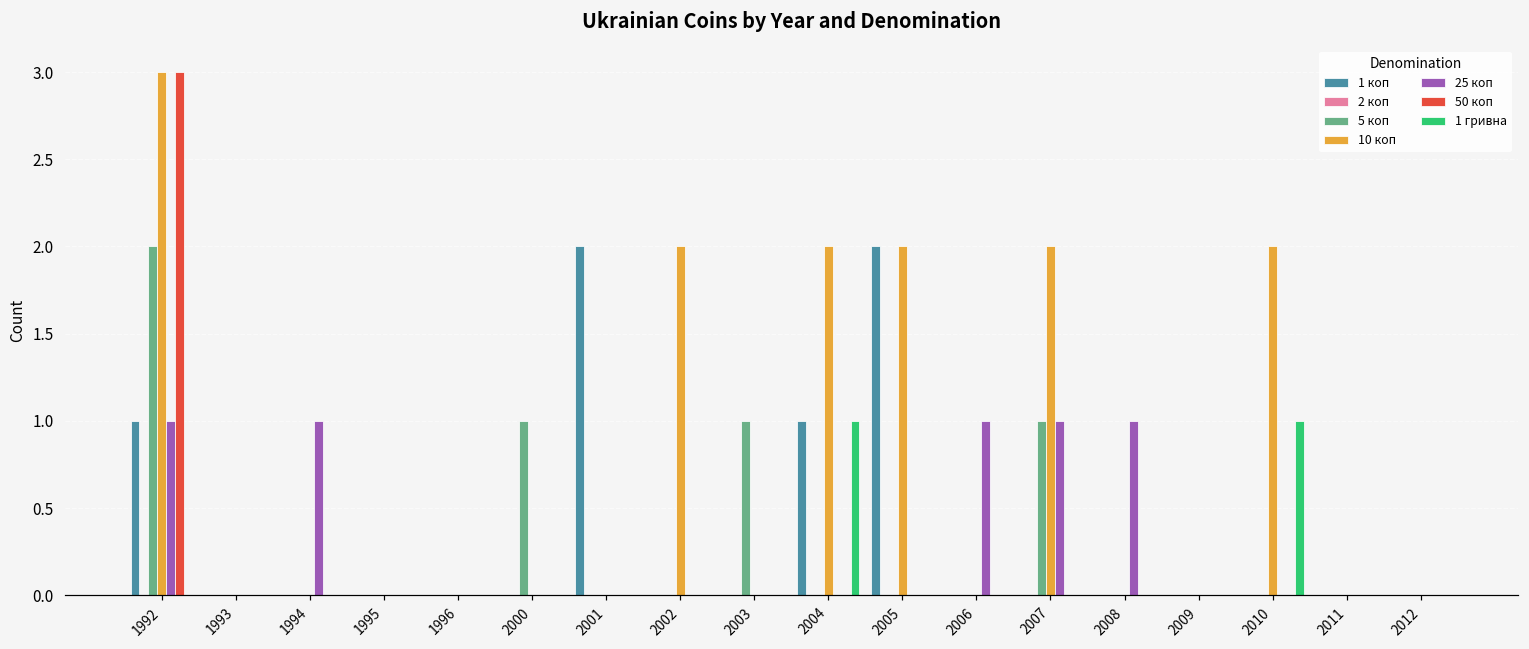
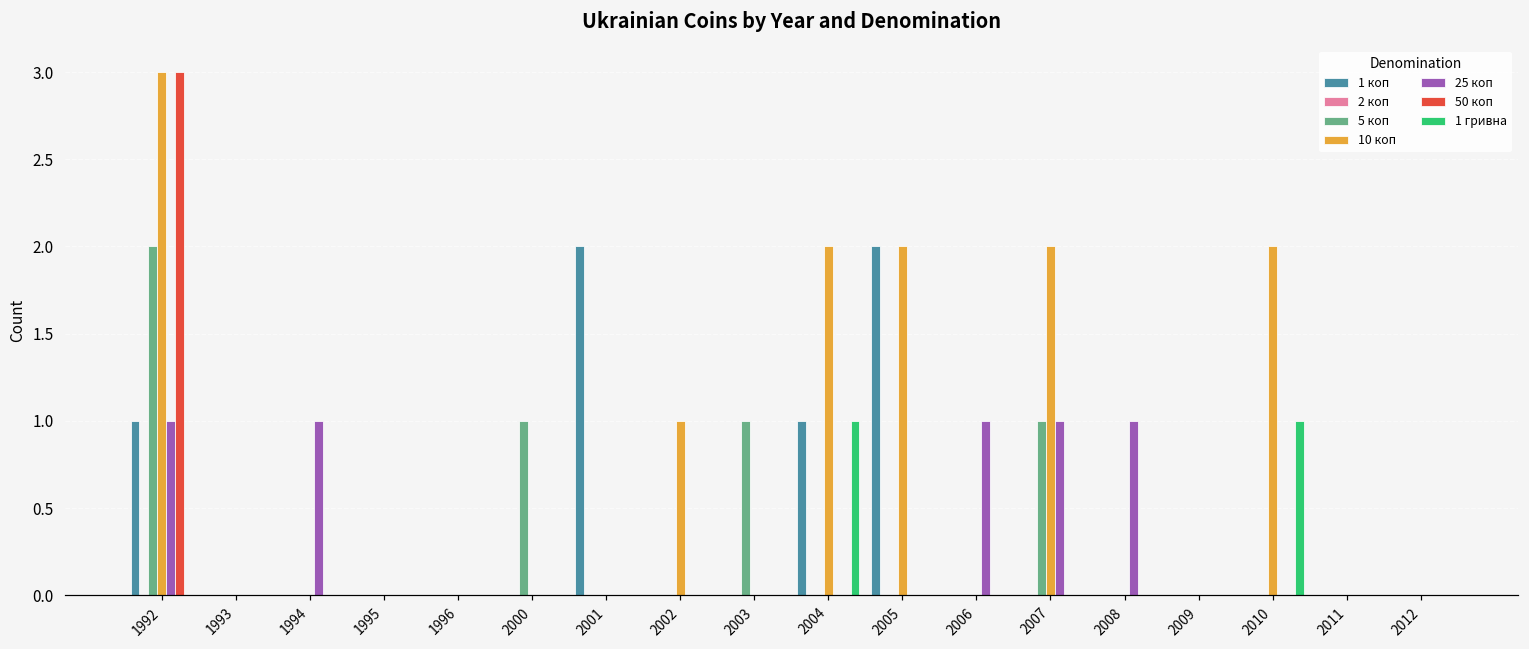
  {
    "2 коп": {
      "1992": 0,
      "1993": 0,
      "1994": 0,
      "1995": 0,
      "1996": 0,
      "2000": 0,
      "2001": 0,
      "2002": 0,
      "2003": 0,
      "2004": 0,
      "2005": 0,
      "2006": 0,
      "2007": 0,
      "2008": 0,
      "2009": 0,
      "2010": 0,
      "2011": 0,
      "2012": 0
    },
    "10 коп": {
      "1992": 3,
      "1993": 0,
      "1994": 0,
      "1995": 0,
      "1996": 0,
      "2000": 0,
      "2001": 0,
-     "2002": 2,
+     "2002": 1,
      "2003": 0,
      "2004": 2,
      "2005": 2,
      "2006": 0,
      "2007": 2,
      "2008": 0,
      "2009": 0,
      "2010": 2,
      "2011": 0,
      "2012": 0
    },
    "25 коп": {
      "1992": 1,
      "1993": 0,
      "1994": 1,
      "1995": 0,
      "1996": 0,
      "2000": 0,
      "2001": 0,
      "2002": 0,
      "2003": 0,
      "2004": 0,
      "2005": 0,
      "2006": 1,
      "2007": 1,
      "2008": 1,
      "2009": 0,
      "2010": 0,
      "2011": 0,
      "2012": 0
    },
    "50 коп": {
      "1992": 3,
      "1993": 0,
      "1994": 0,
      "1995": 0,
      "1996": 0,
      "2000": 0,
      "2001": 0,
      "2002": 0,
      "2003": 0,
      "2004": 0,
      "2005": 0,
      "2006": 0,
      "2007": 0,
      "2008": 0,
      "2009": 0,
      "2010": 0,
      "2011": 0,
      "2012": 0
    },
    "1 гривна": {
      "1992": 0,
      "1993": 0,
      "1994": 0,
      "1995": 0,
      "1996": 0,
      "2000": 0,
      "2001": 0,
      "2002": 0,
      "2003": 0,
      "2004": 1,
      "2005": 0,
      "2006": 0,
      "2007": 0,
      "2008": 0,
      "2009": 0,
      "2010": 1,
      "2011": 0,
      "2012": 0
    }
  }
